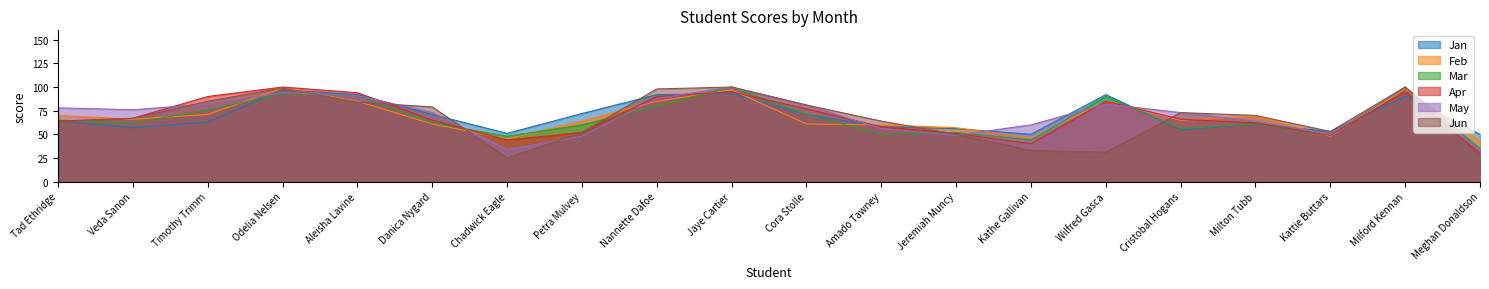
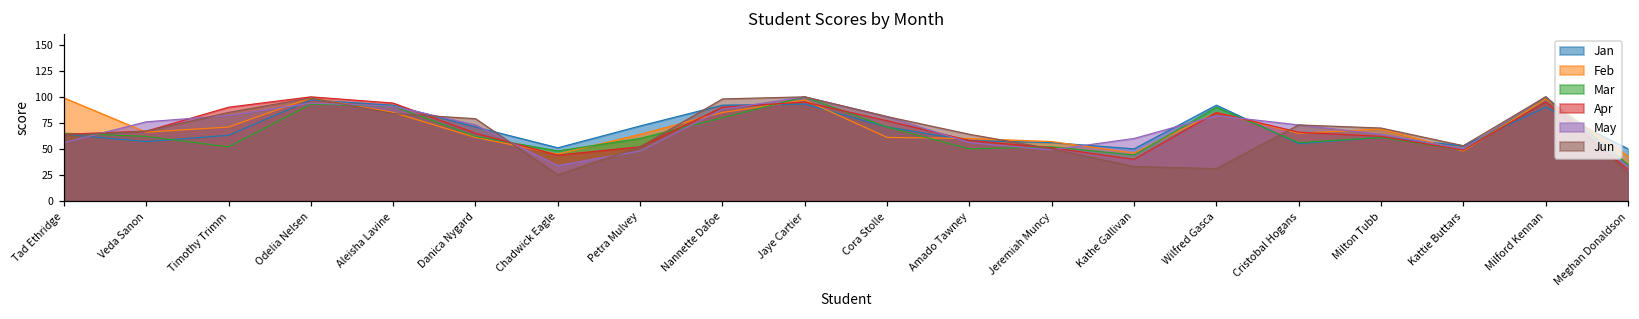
  {
    "Jan": {
      "Veda Sanon": 60,
      "Timothy Trimm": 60,
      "Chadwick Eagle": 50,
      "Petra Mulvey": 70,
      "Kathe Gallivan": 50,
      "Milford Kennan": 90,
      "Meghan Donaldson": 50
    },
    "Feb": {
-     "Tad Ethridge": 70,
+     "Tad Ethridge": 100,
      "Timothy Trimm": 70,
      "Petra Mulvey": 60,
      "Nannette Dafoe": 90,
      "Cora Stolle": 60,
      "Meghan Donaldson": 40
    },
    "Mar": {
      "Veda Sanon": 60,
-     "Timothy Trimm": 80,
+     "Timothy Trimm": 50,
      "Chadwick Eagle": 50,
      "Petra Mulvey": 60,
      "Nannette Dafoe": 80,
      "Amado Tawney": 50
    },
    "Apr": {
      "Timothy Trimm": 90,
      "Danica Nygard": 70,
      "Cora Stolle": 80,
      "Kathe Gallivan": 40,
      "Milford Kennan": 100,
      "Meghan Donaldson": 30
    },
    "May": {
-     "Tad Ethridge": 80,
+     "Tad Ethridge": 60,
      "Veda Sanon": 80,
      "Timothy Trimm": 80,
      "Chadwick Eagle": 30,
      "Petra Mulvey": 50,
      "Kathe Gallivan": 60,
      "Wilfred Gasca": 80
    },
    "Jun": {
      "Timothy Trimm": 90,
      "Danica Nygard": 80,
      "Chadwick Eagle": 30,
      "Nannette Dafoe": 100,
      "Amado Tawney": 60,
      "Kathe Gallivan": 30,
      "Wilfred Gasca": 30,
      "Meghan Donaldson": 30
    }
  }
